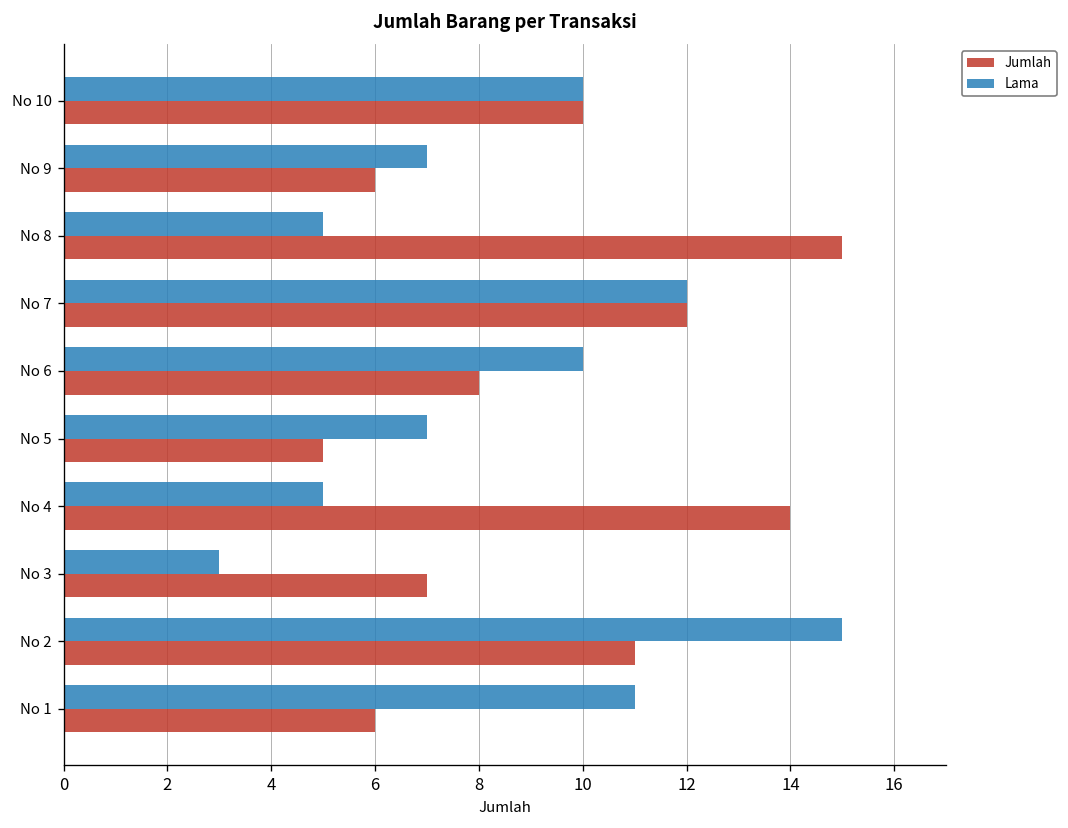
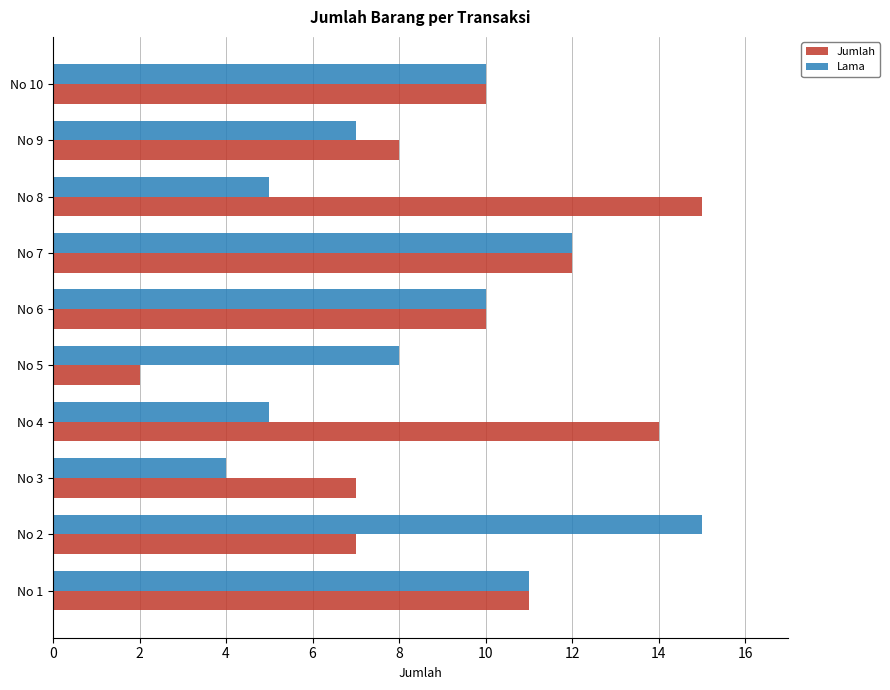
  {
    "Jumlah": {
      "No 10": 10,
-     "No 9": 6,
+     "No 9": 8,
      "No 8": 15,
      "No 7": 12,
-     "No 6": 8,
-     "No 5": 5,
+     "No 6": 10,
+     "No 5": 2,
      "No 4": 14,
      "No 3": 7,
-     "No 2": 11,
-     "No 1": 6
+     "No 2": 7,
+     "No 1": 11
    },
    "Lama": {
      "No 10": 10,
      "No 9": 7,
      "No 8": 5,
      "No 7": 12,
      "No 6": 10,
-     "No 5": 7,
+     "No 5": 8,
      "No 4": 5,
-     "No 3": 3,
+     "No 3": 4,
      "No 2": 15,
      "No 1": 11
    }
  }
